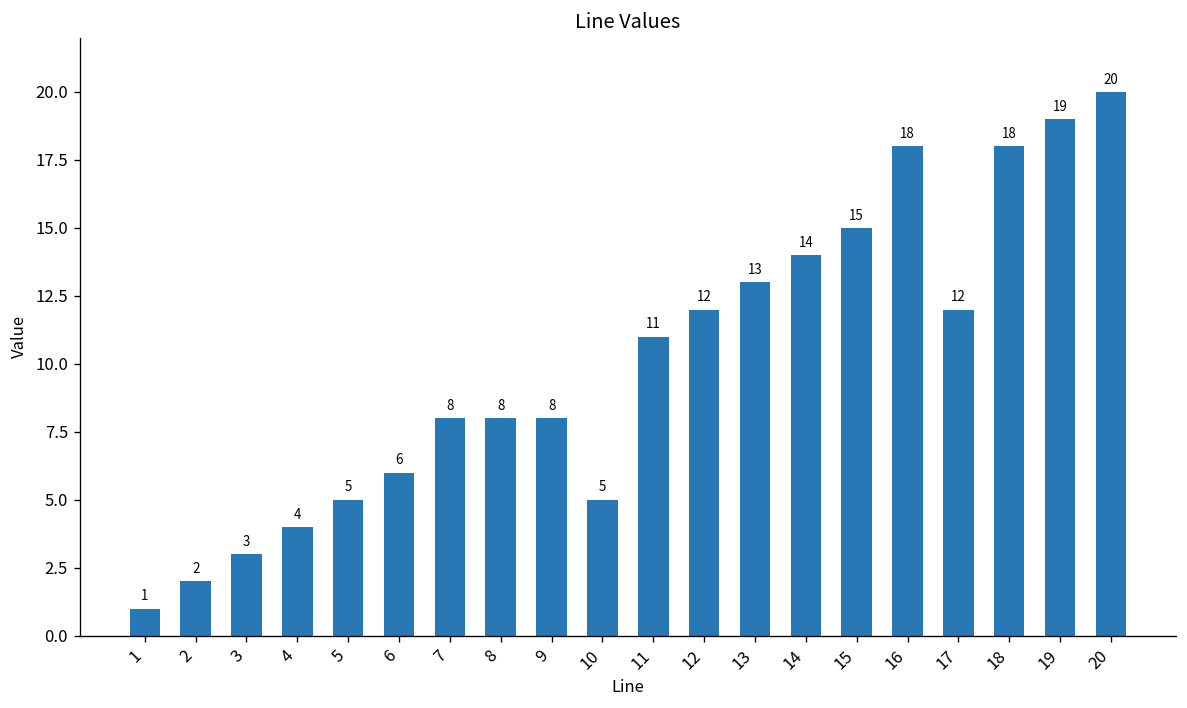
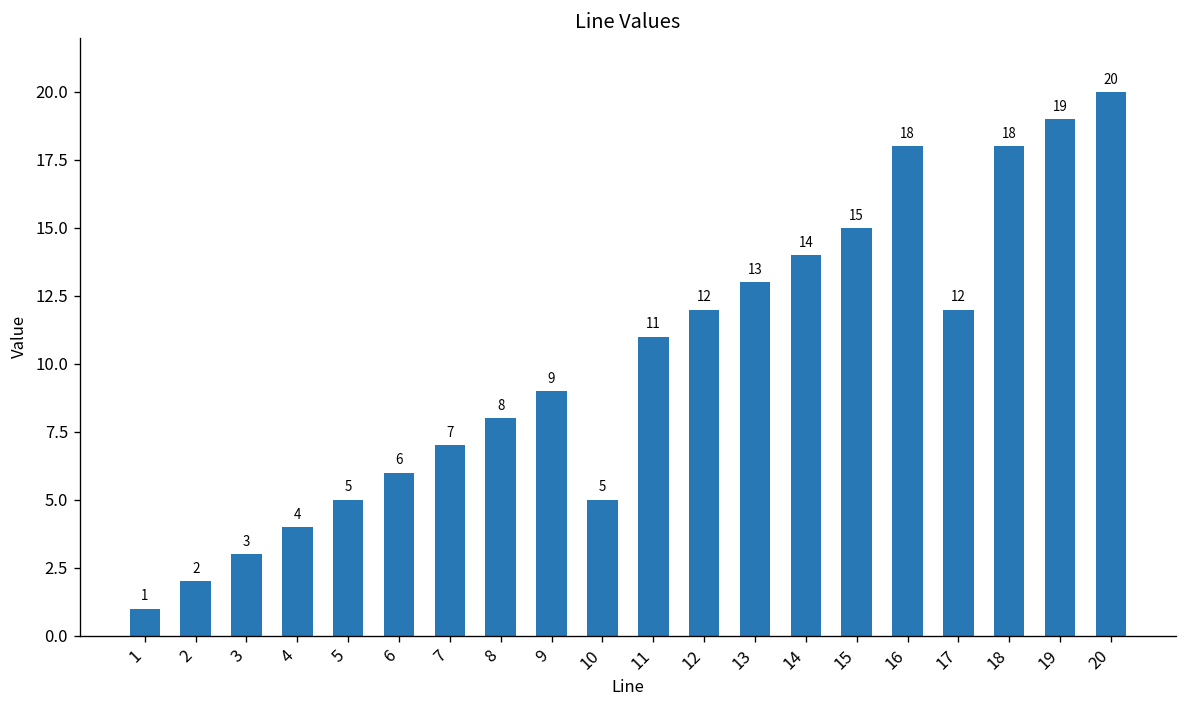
  {
    "1": 1,
    "2": 2,
    "3": 3,
    "4": 4,
    "5": 5,
    "6": 6,
-   "7": 8,
+   "7": 7,
    "8": 8,
-   "9": 8,
+   "9": 9,
    "10": 5,
    "11": 11,
    "12": 12,
    "13": 13,
    "14": 14,
    "15": 15,
    "16": 18,
    "17": 12,
    "18": 18,
    "19": 19,
    "20": 20
  }
